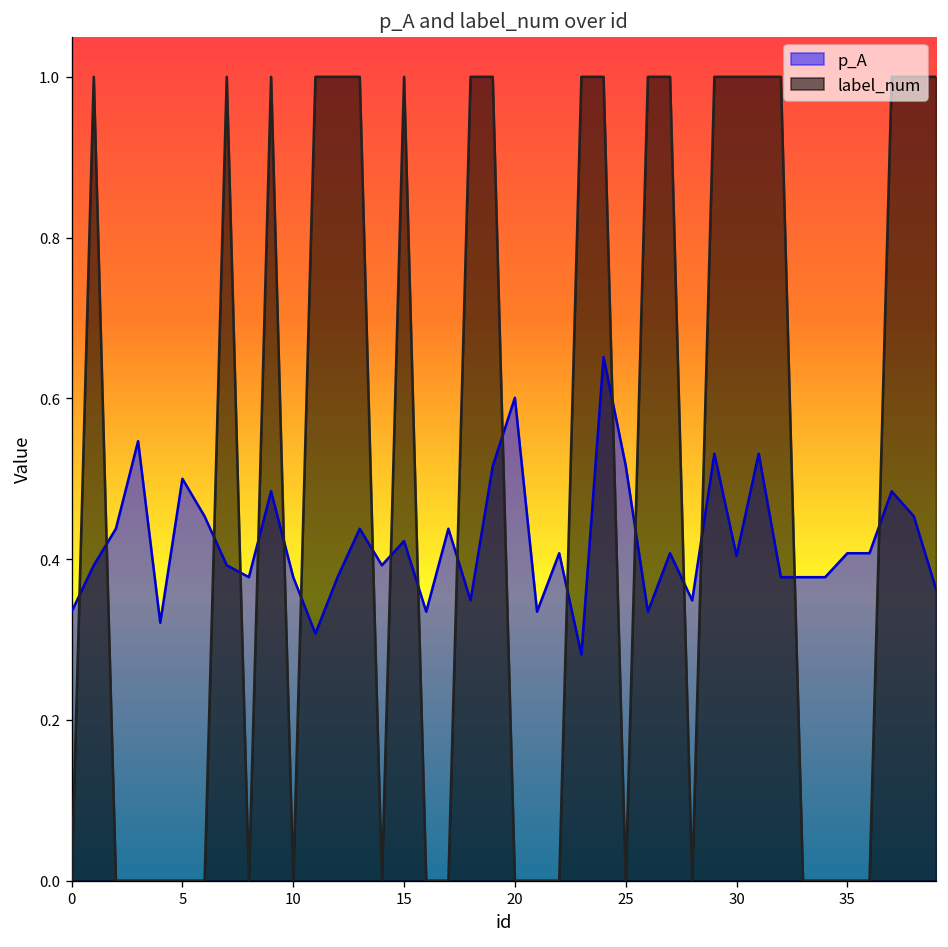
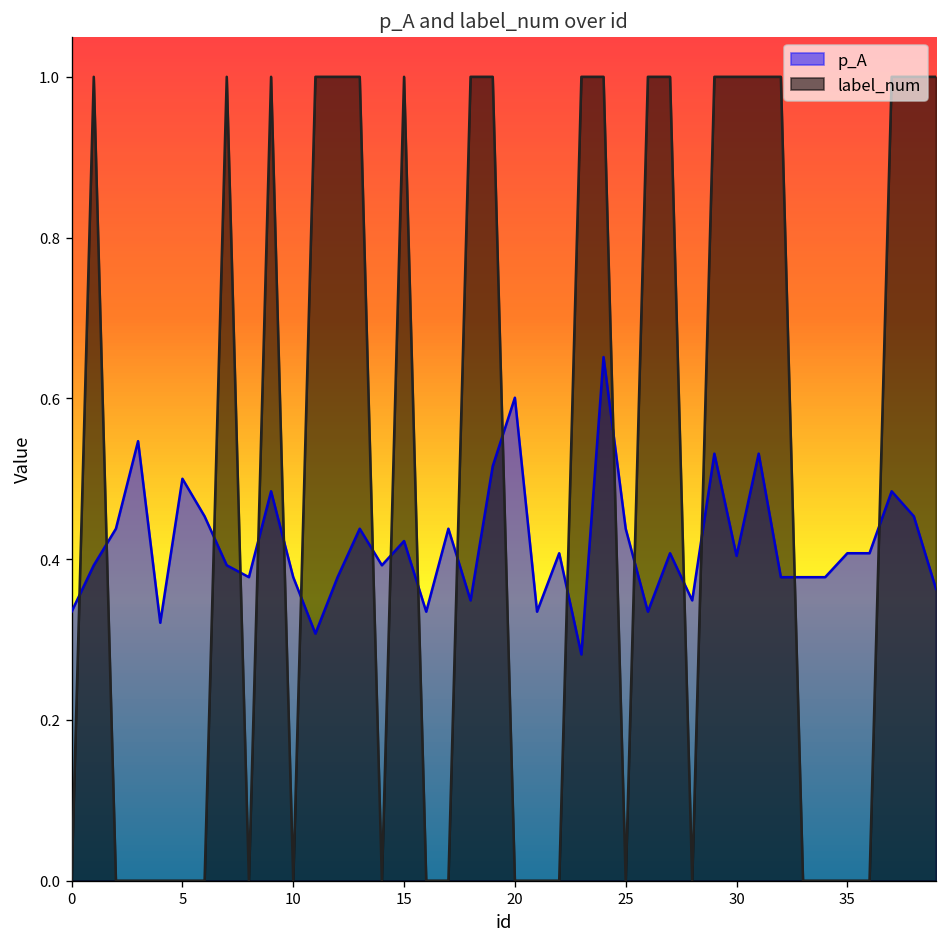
  {
    "p_A": {
      "0": 0.33,
      "5": 0.50,
      "10": 0.38,
      "15": 0.42,
      "20": 0.60,
-     "25": 0.52,
+     "25": 0.44,
      "30": 0.40,
      "35": 0.41
    },
    "label_num": {
      "0": 0.00,
      "5": 0.00,
      "10": 0.00,
      "15": 1.00,
      "20": 0.00,
      "25": 0.00,
      "30": 1.00,
      "35": 0.00
    }
  }
